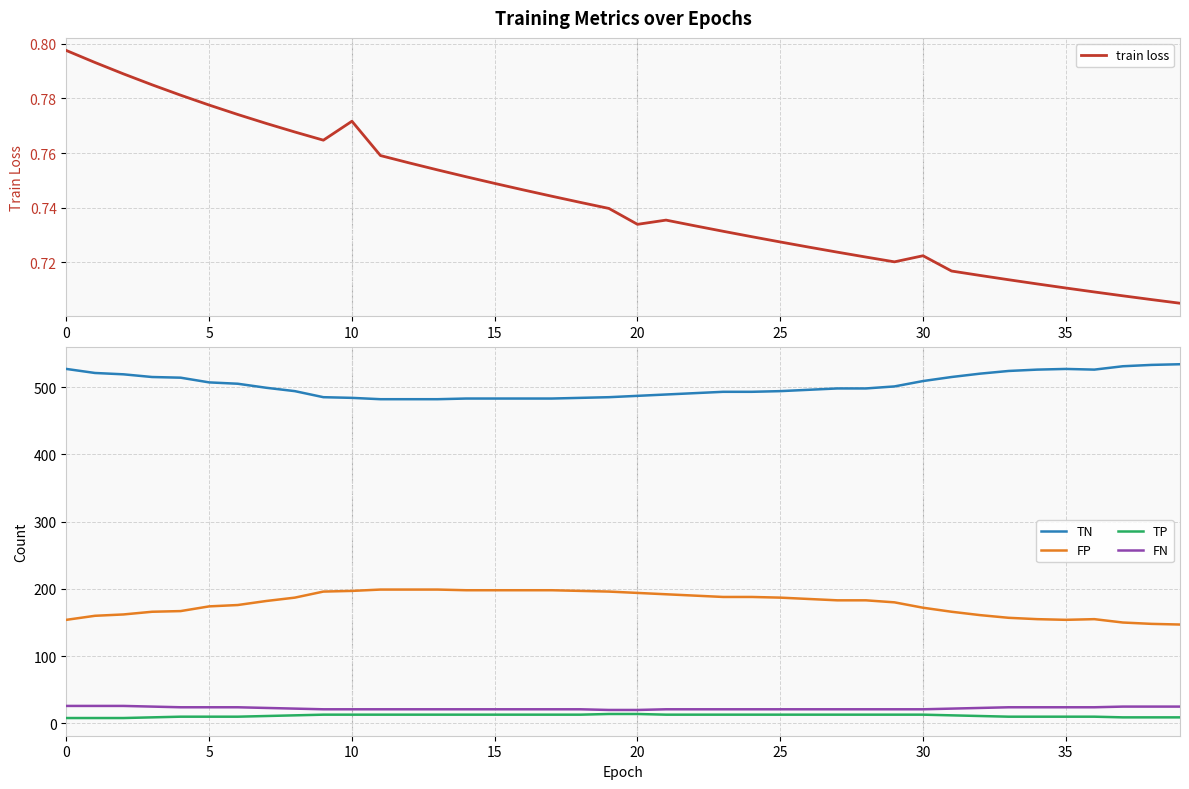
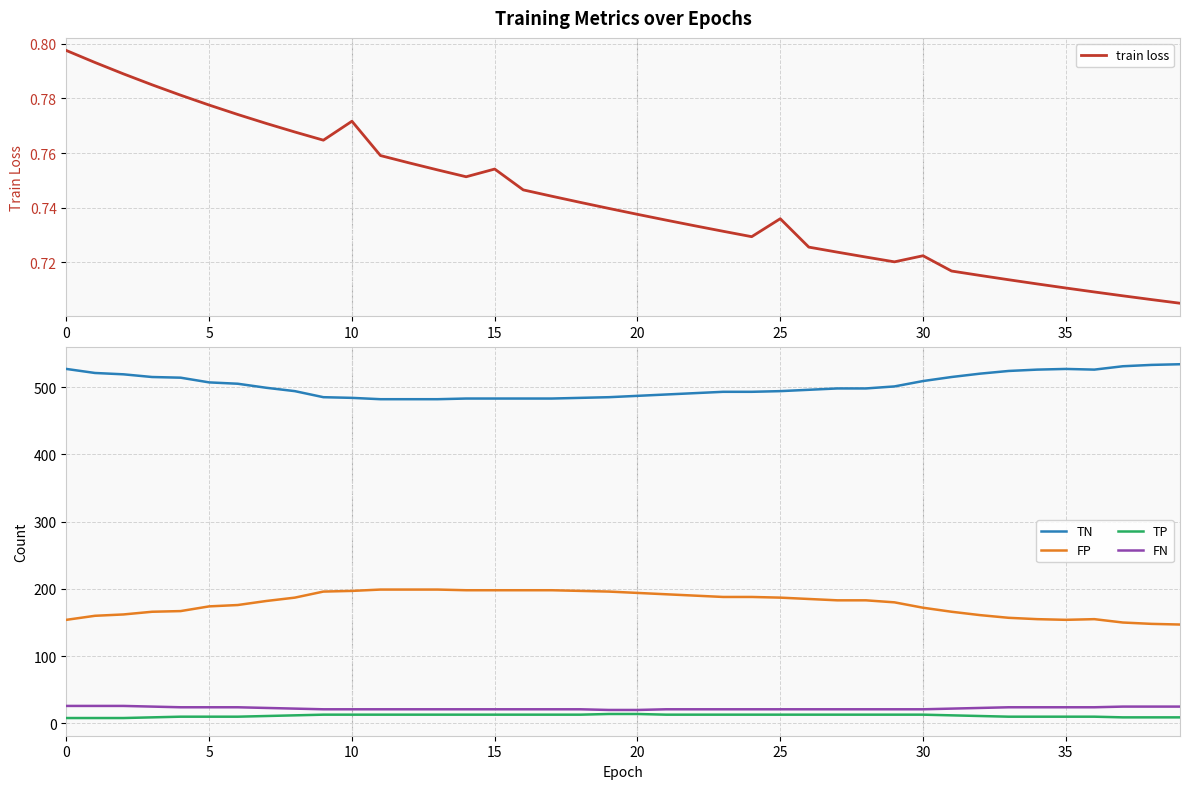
  {
    "Training Metrics over Epochs": {
      "0": 0.798,
      "5": 0.778,
      "10": 0.772,
-     "15": 0.749,
-     "20": 0.734,
-     "25": 0.727,
+     "15": 0.754,
+     "20": 0.738,
+     "25": 0.736,
      "30": 0.722,
      "35": 0.711
    }
  }
